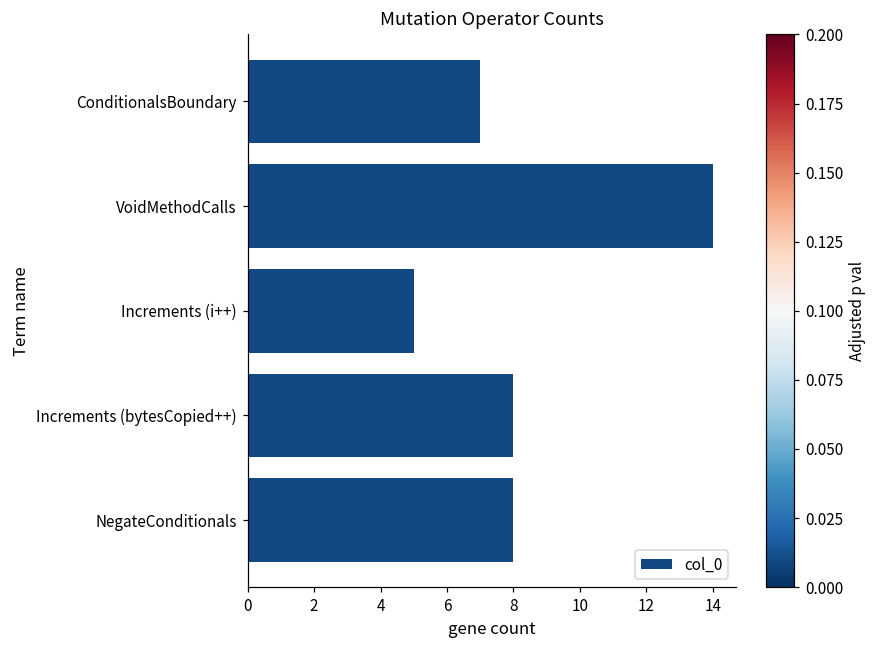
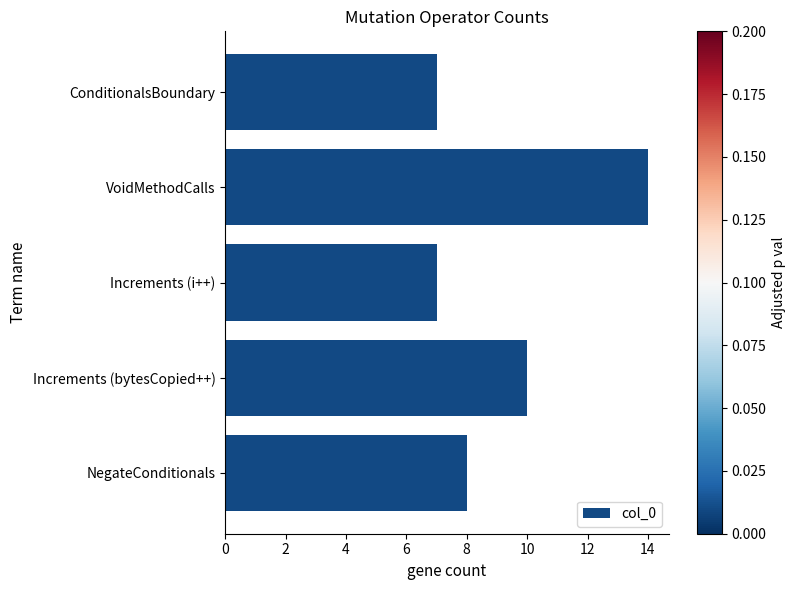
  {
    "ConditionalsBoundary": 7,
    "VoidMethodCalls": 14,
-   "Increments (i++)": 5,
-   "Increments (bytesCopied++)": 8,
+   "Increments (i++)": 7,
+   "Increments (bytesCopied++)": 10,
    "NegateConditionals": 8
  }
